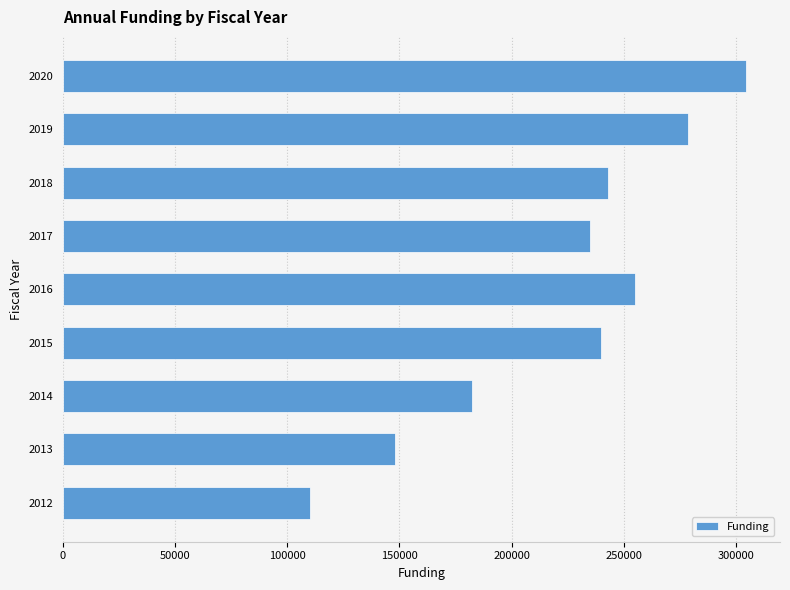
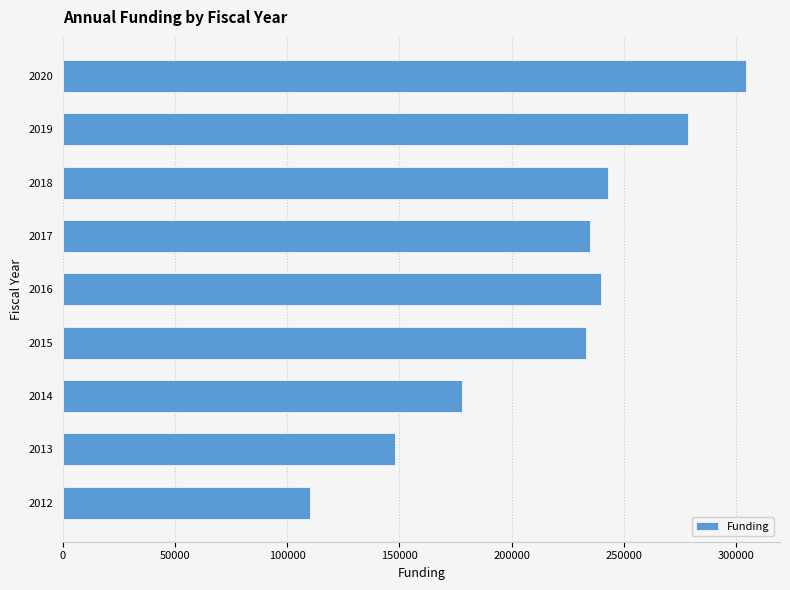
  {
    "2020": 305000,
    "2019": 279000,
    "2018": 243000,
    "2017": 235000,
-   "2016": 255000,
-   "2015": 240000,
-   "2014": 183000,
+   "2016": 240000,
+   "2015": 233000,
+   "2014": 178000,
    "2013": 148000,
    "2012": 110000
  }
